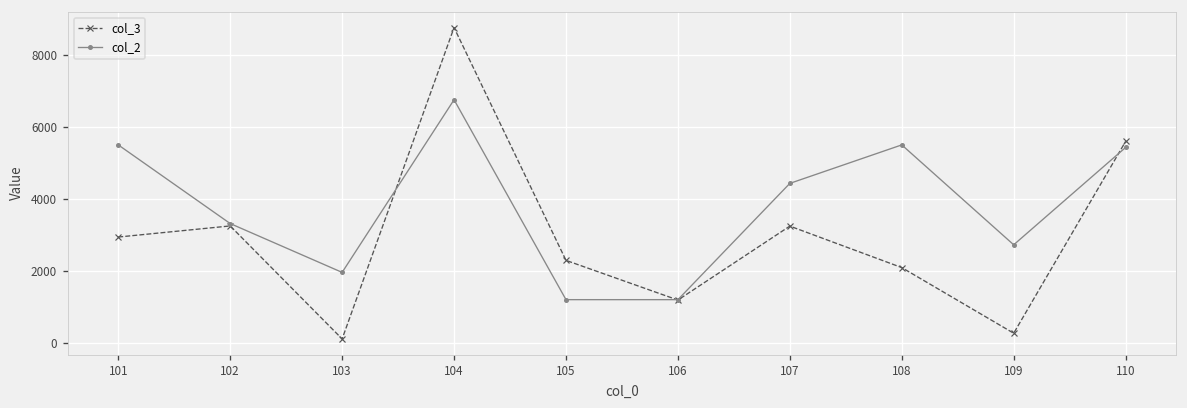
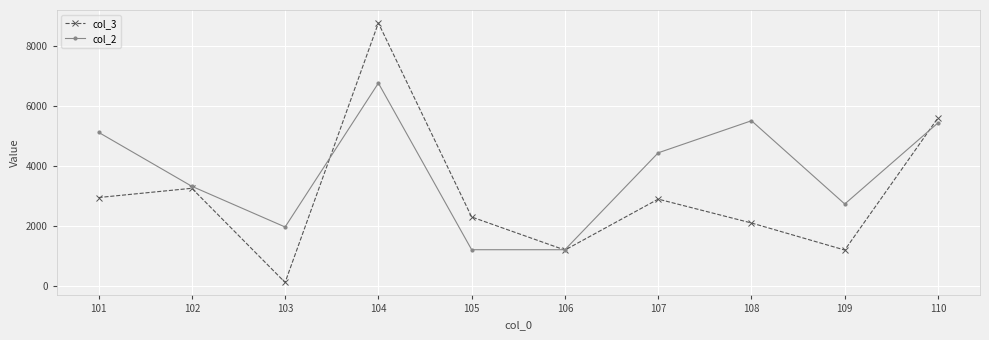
  {
    "col_3": {
      "101": 2900,
      "103": 100,
      "104": 8800,
      "105": 2300,
-     "107": 3300,
+     "107": 2900,
      "108": 2100,
-     "109": 300,
+     "109": 1200,
      "110": 5600
    },
    "col_2": {
-     "101": 5500,
+     "101": 5100,
      "103": 2000,
      "104": 6800,
      "105": 1200,
      "107": 4400,
      "108": 5500,
      "109": 2700,
      "110": 5400
    }
  }
